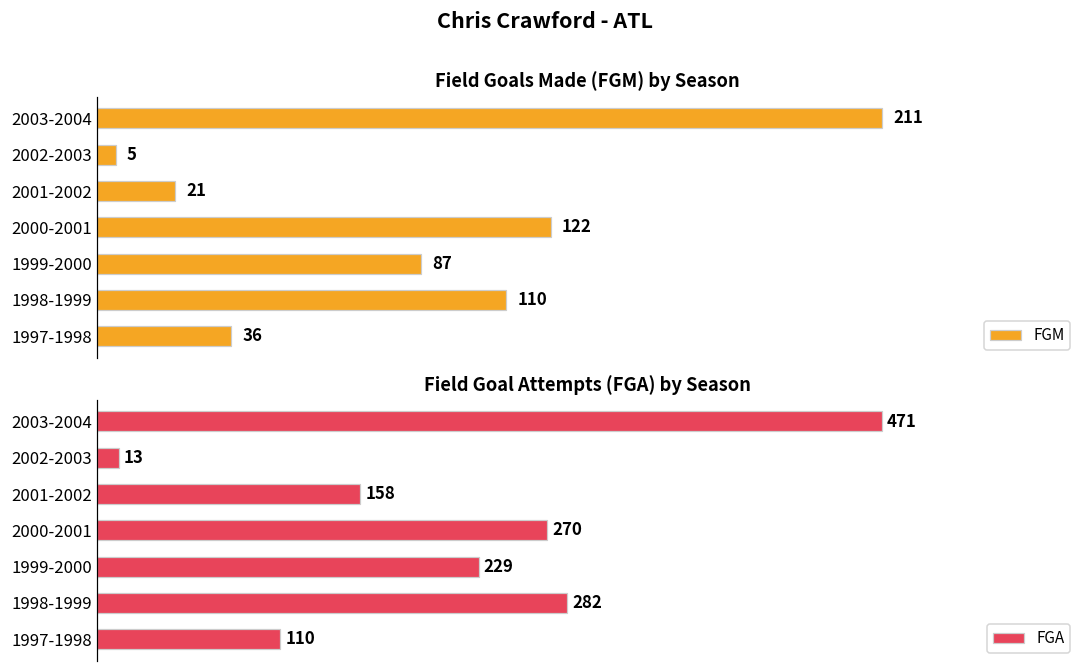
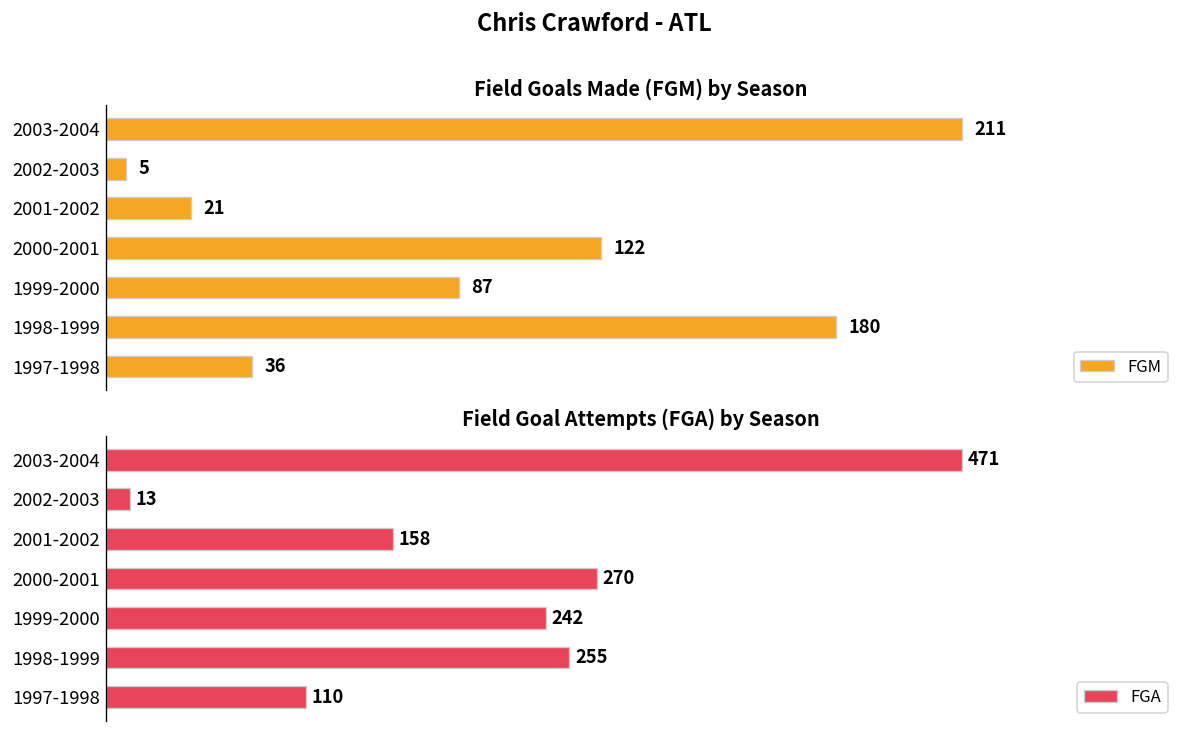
  {
    "Field Goals Made (FGM) by Season": {
      "2003-2004": 211,
      "2002-2003": 5,
      "2001-2002": 21,
      "2000-2001": 122,
      "1999-2000": 87,
-     "1998-1999": 110,
+     "1998-1999": 180,
      "1997-1998": 36
    },
    "Field Goal Attempts (FGA) by Season": {
      "2003-2004": 471,
      "2002-2003": 13,
      "2001-2002": 158,
      "2000-2001": 270,
-     "1999-2000": 229,
-     "1998-1999": 282,
+     "1999-2000": 242,
+     "1998-1999": 255,
      "1997-1998": 110
    }
  }
